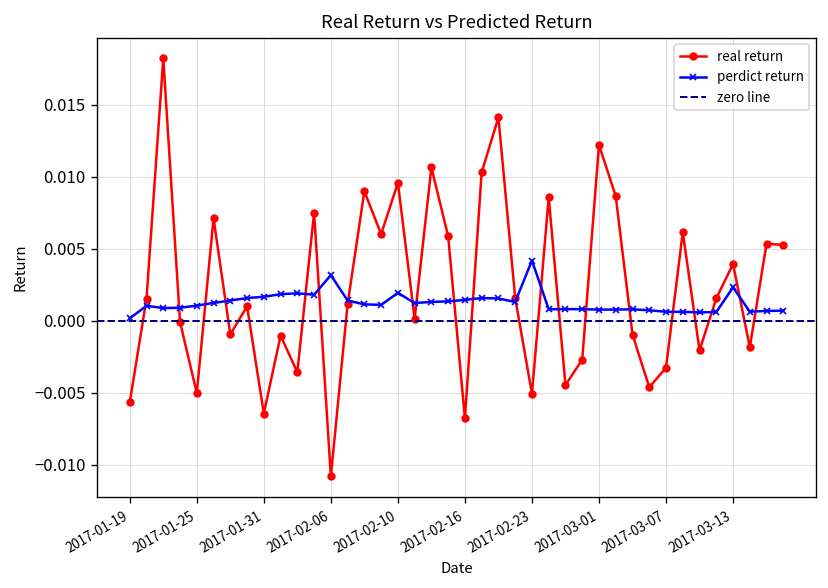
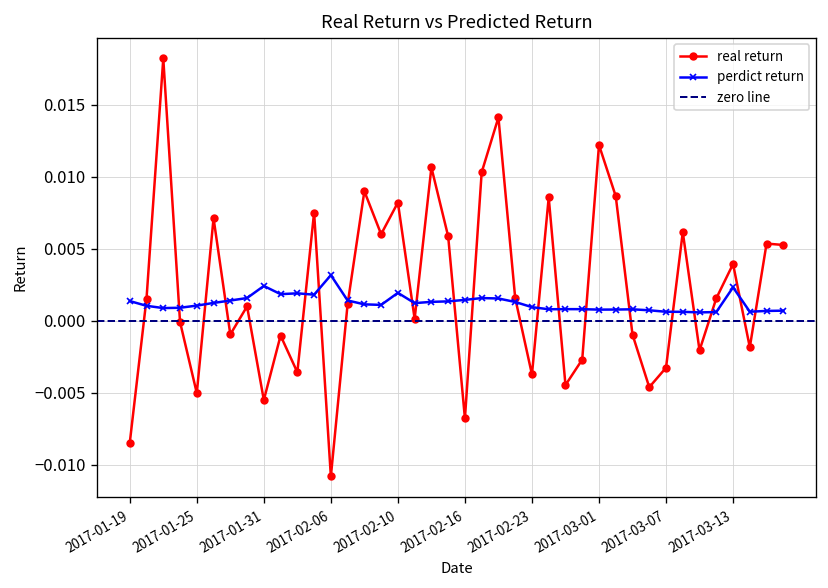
  {
    "real return": {
-     "2017-01-19": -0.0057,
+     "2017-01-19": -0.0085,
      "2017-01-25": -0.0050,
-     "2017-01-31": -0.0064,
+     "2017-01-31": -0.0055,
      "2017-02-06": -0.0108,
-     "2017-02-10": 0.0096,
+     "2017-02-10": 0.0082,
      "2017-02-16": -0.0068,
-     "2017-02-23": -0.0051,
+     "2017-02-23": -0.0037,
      "2017-03-01": 0.0122,
      "2017-03-07": -0.0033,
      "2017-03-13": 0.0039
    },
    "perdict return": {
-     "2017-01-19": 0.0002,
+     "2017-01-19": 0.0014,
      "2017-01-25": 0.0011,
-     "2017-01-31": 0.0017,
+     "2017-01-31": 0.0024,
      "2017-02-06": 0.0032,
      "2017-02-10": 0.0019,
      "2017-02-16": 0.0015,
-     "2017-02-23": 0.0042,
+     "2017-02-23": 0.0010,
      "2017-03-01": 0.0008,
      "2017-03-07": 0.0006,
      "2017-03-13": 0.0023
    }
  }
